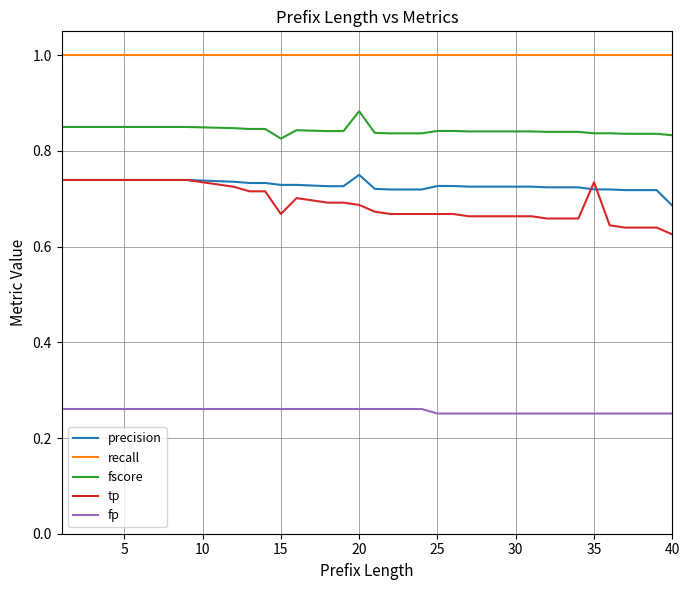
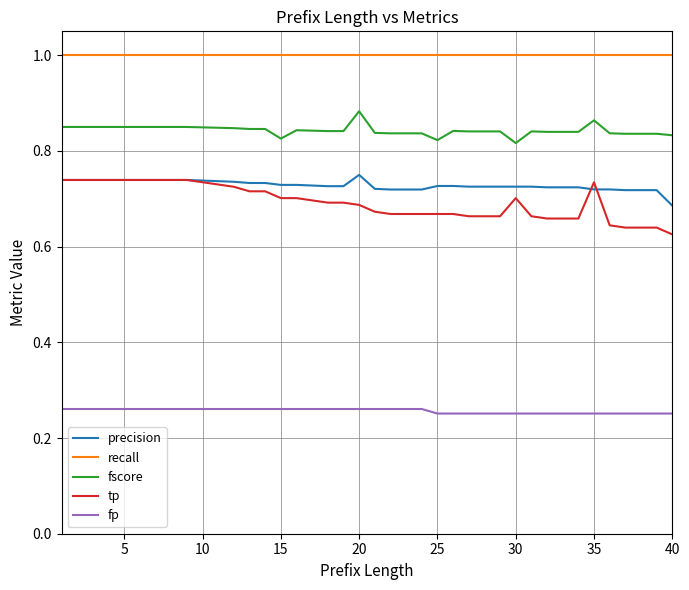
  {
    "precision": {
      "15": 0.73,
      "20": 0.75,
      "25": 0.73,
      "30": 0.73,
      "35": 0.72,
      "40": 0.69
    },
    "recall": {
      "5": 1.00,
      "10": 1.00,
      "15": 1.00,
      "20": 1.00,
      "25": 1.00,
      "30": 1.00,
      "35": 1.00,
      "40": 1.00
    },
    "fscore": {
      "5": 0.85,
      "10": 0.85,
      "15": 0.83,
      "20": 0.88,
-     "25": 0.84,
-     "30": 0.84,
-     "35": 0.84,
+     "25": 0.82,
+     "30": 0.82,
+     "35": 0.86,
      "40": 0.83
    },
    "tp": {
-     "15": 0.67,
+     "15": 0.70,
      "20": 0.69,
      "25": 0.67,
-     "30": 0.66,
+     "30": 0.70,
      "35": 0.73,
      "40": 0.63
    },
    "fp": {
      "5": 0.26,
      "10": 0.26,
      "15": 0.26,
      "20": 0.26,
      "25": 0.25,
      "30": 0.25,
      "35": 0.25,
      "40": 0.25
    }
  }
